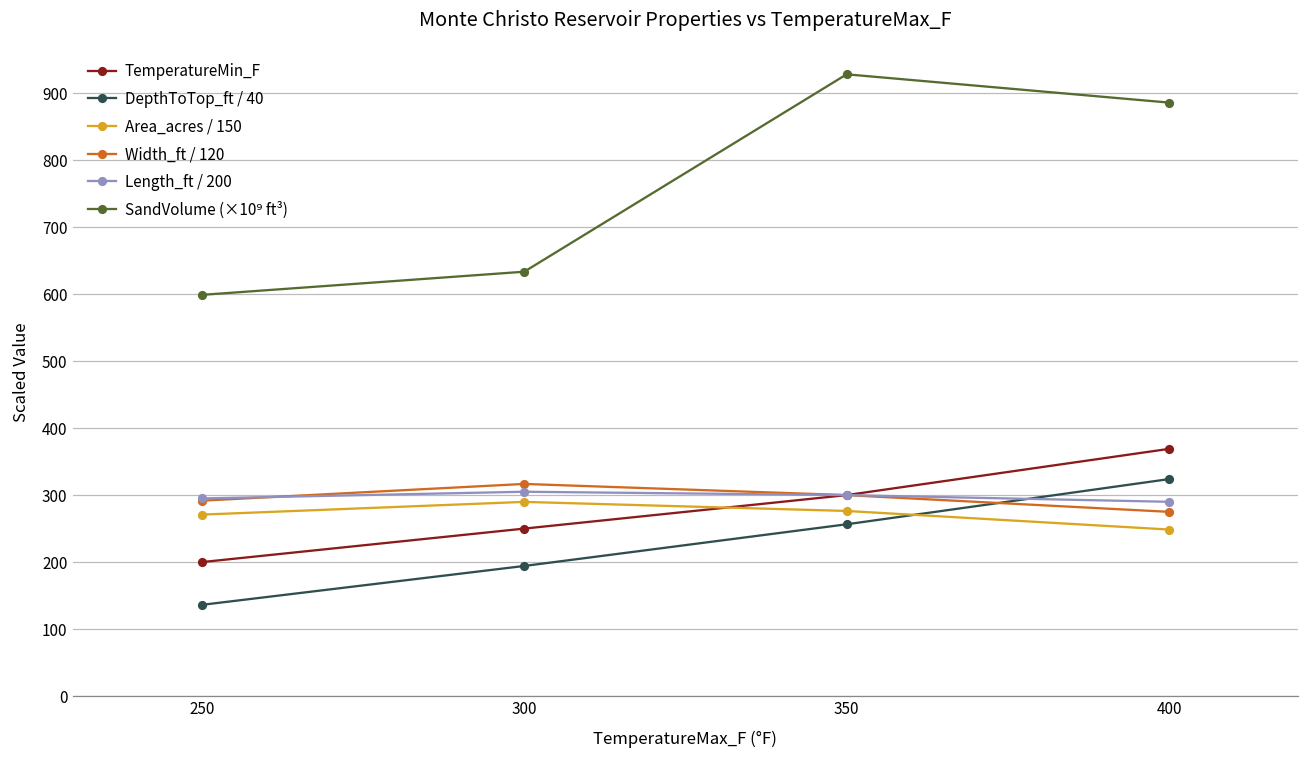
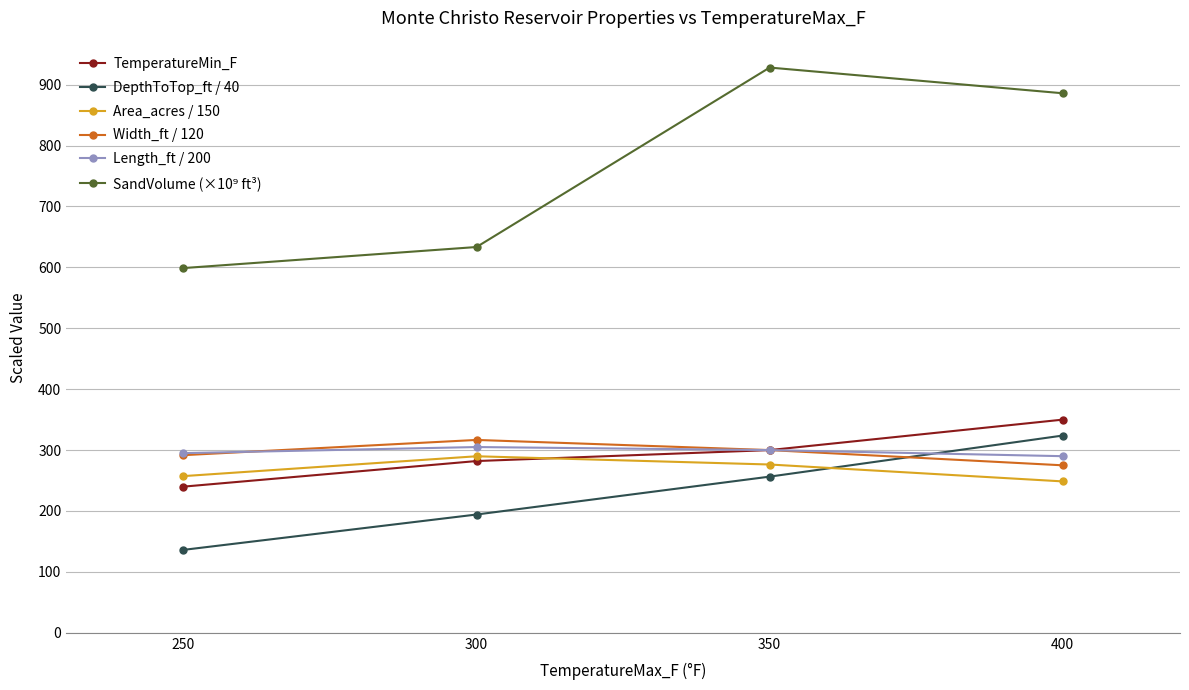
  {
    "TemperatureMin_F": {
-     "250": 200,
-     "300": 250,
-     "400": 370
+     "250": 240,
+     "300": 280,
+     "400": 350
    },
    "Area_acres / 150": {
-     "250": 270,
+     "250": 260,
      "300": 290,
      "350": 280,
      "400": 250
    },
    "Width_ft / 120": {
      "300": 320,
      "400": 280
    },
    "Length_ft / 200": {
      "300": 310,
      "400": 290
    }
  }
